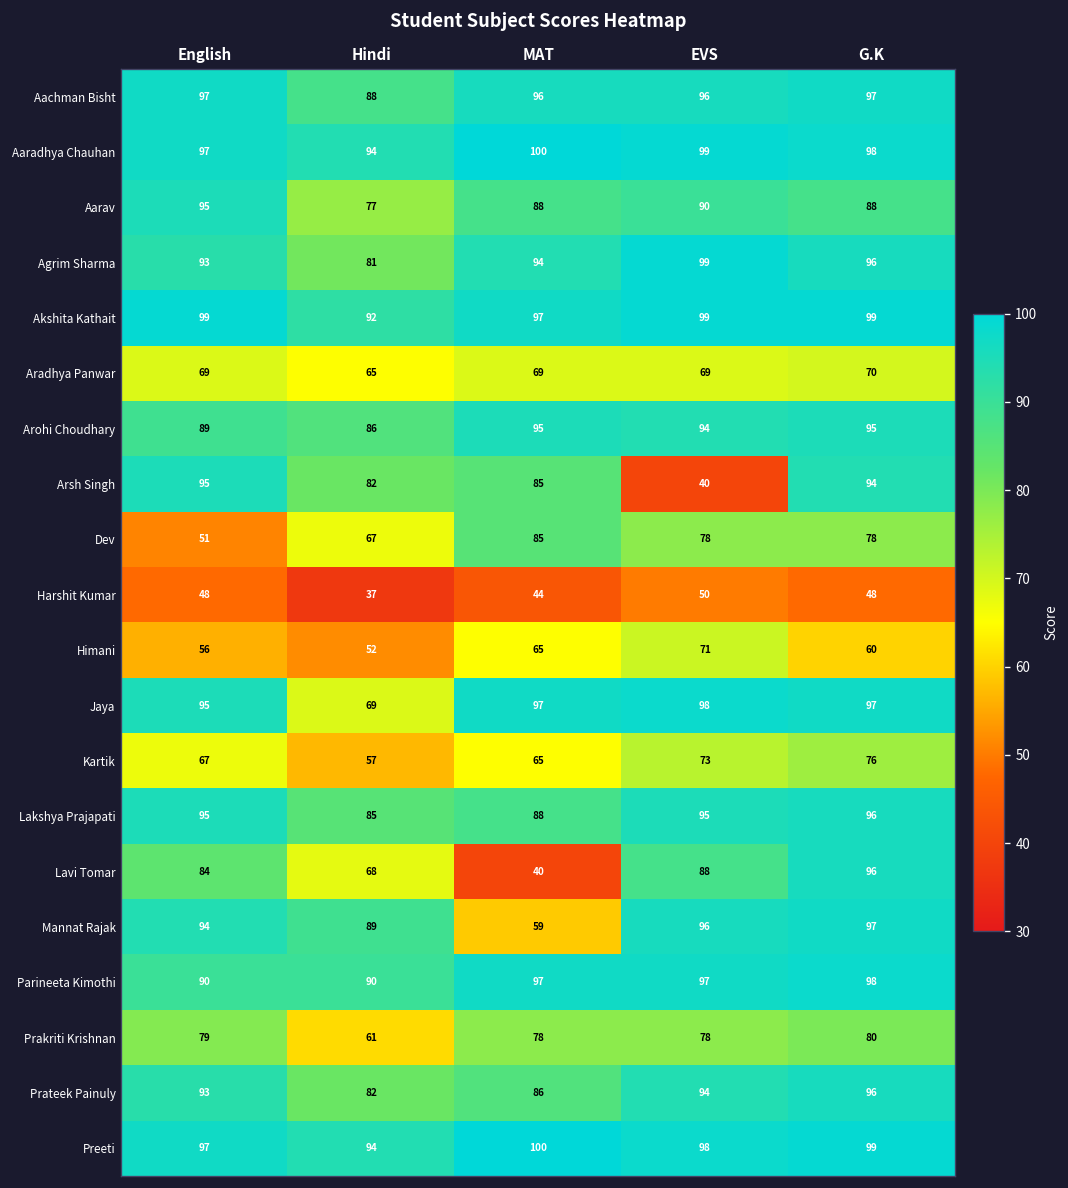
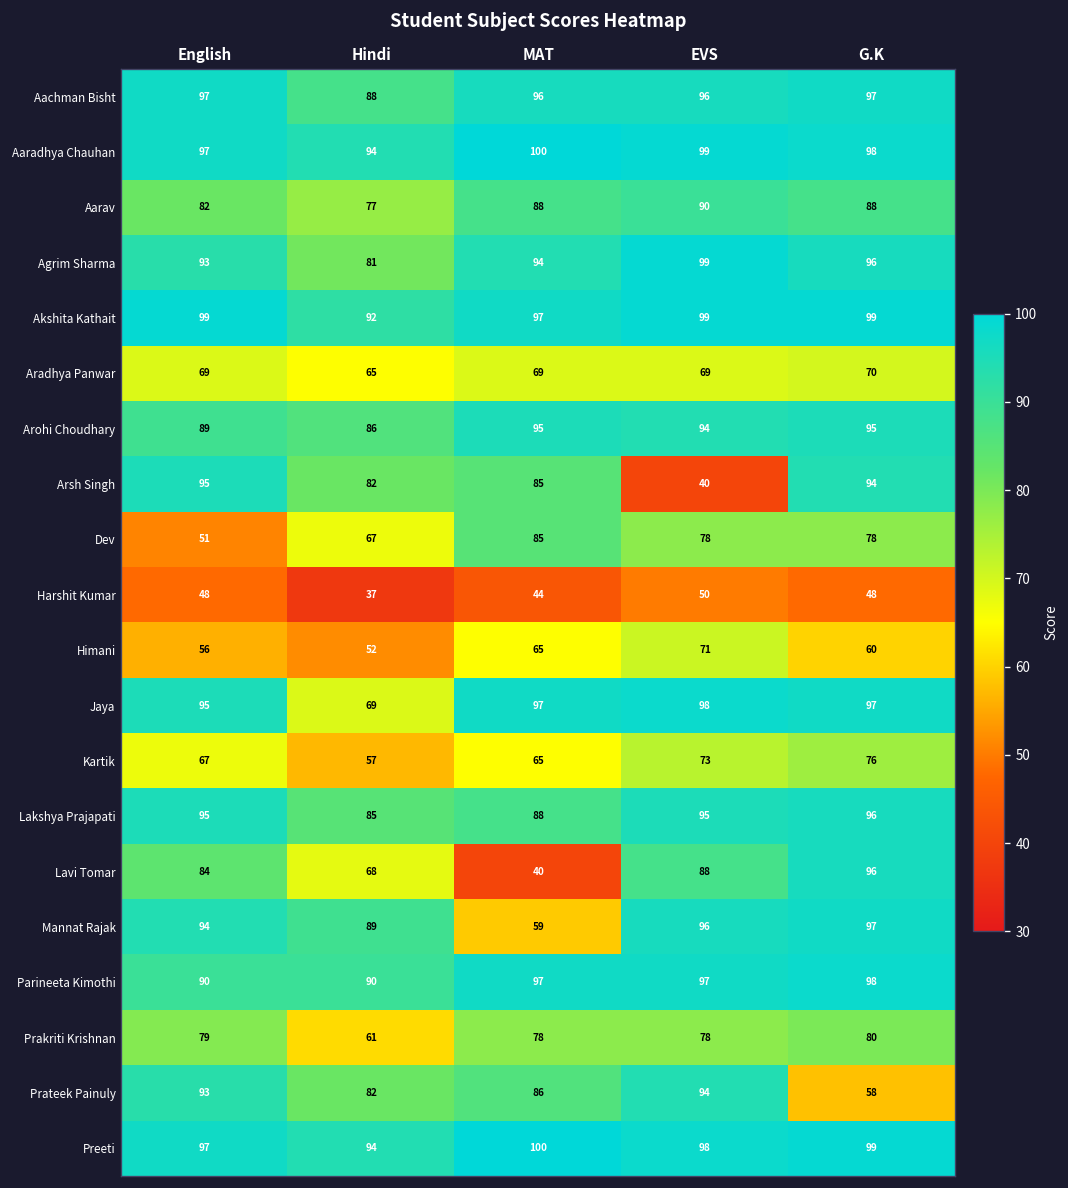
  {
    "Aachman Bisht": {
      "English": 97,
      "Hindi": 88,
      "MAT": 96,
      "EVS": 96,
      "G.K": 97
    },
    "Aaradhya Chauhan": {
      "English": 97,
      "Hindi": 94,
      "MAT": 100,
      "EVS": 99,
      "G.K": 98
    },
    "Aarav": {
-     "English": 95,
+     "English": 82,
      "Hindi": 77,
      "MAT": 88,
      "EVS": 90,
      "G.K": 88
    },
    "Agrim Sharma": {
      "English": 93,
      "Hindi": 81,
      "MAT": 94,
      "EVS": 99,
      "G.K": 96
    },
    "Akshita Kathait": {
      "English": 99,
      "Hindi": 92,
      "MAT": 97,
      "EVS": 99,
      "G.K": 99
    },
    "Aradhya Panwar": {
      "English": 69,
      "Hindi": 65,
      "MAT": 69,
      "EVS": 69,
      "G.K": 70
    },
    "Arohi Choudhary": {
      "English": 89,
      "Hindi": 86,
      "MAT": 95,
      "EVS": 94,
      "G.K": 95
    },
    "Arsh Singh": {
      "English": 95,
      "Hindi": 82,
      "MAT": 85,
      "EVS": 40,
      "G.K": 94
    },
    "Dev": {
      "English": 51,
      "Hindi": 67,
      "MAT": 85,
      "EVS": 78,
      "G.K": 78
    },
    "Harshit Kumar": {
      "English": 48,
      "Hindi": 37,
      "MAT": 44,
      "EVS": 50,
      "G.K": 48
    },
    "Himani": {
      "English": 56,
      "Hindi": 52,
      "MAT": 65,
      "EVS": 71,
      "G.K": 60
    },
    "Jaya": {
      "English": 95,
      "Hindi": 69,
      "MAT": 97,
      "EVS": 98,
      "G.K": 97
    },
    "Kartik": {
      "English": 67,
      "Hindi": 57,
      "MAT": 65,
      "EVS": 73,
      "G.K": 76
    },
    "Lakshya Prajapati": {
      "English": 95,
      "Hindi": 85,
      "MAT": 88,
      "EVS": 95,
      "G.K": 96
    },
    "Lavi Tomar": {
      "English": 84,
      "Hindi": 68,
      "MAT": 40,
      "EVS": 88,
      "G.K": 96
    },
    "Mannat Rajak": {
      "English": 94,
      "Hindi": 89,
      "MAT": 59,
      "EVS": 96,
      "G.K": 97
    },
    "Parineeta Kimothi": {
      "English": 90,
      "Hindi": 90,
      "MAT": 97,
      "EVS": 97,
      "G.K": 98
    },
    "Prakriti Krishnan": {
      "English": 79,
      "Hindi": 61,
      "MAT": 78,
      "EVS": 78,
      "G.K": 80
    },
    "Prateek Painuly": {
      "English": 93,
      "Hindi": 82,
      "MAT": 86,
      "EVS": 94,
-     "G.K": 96
+     "G.K": 58
    },
    "Preeti": {
      "English": 97,
      "Hindi": 94,
      "MAT": 100,
      "EVS": 98,
      "G.K": 99
    }
  }
